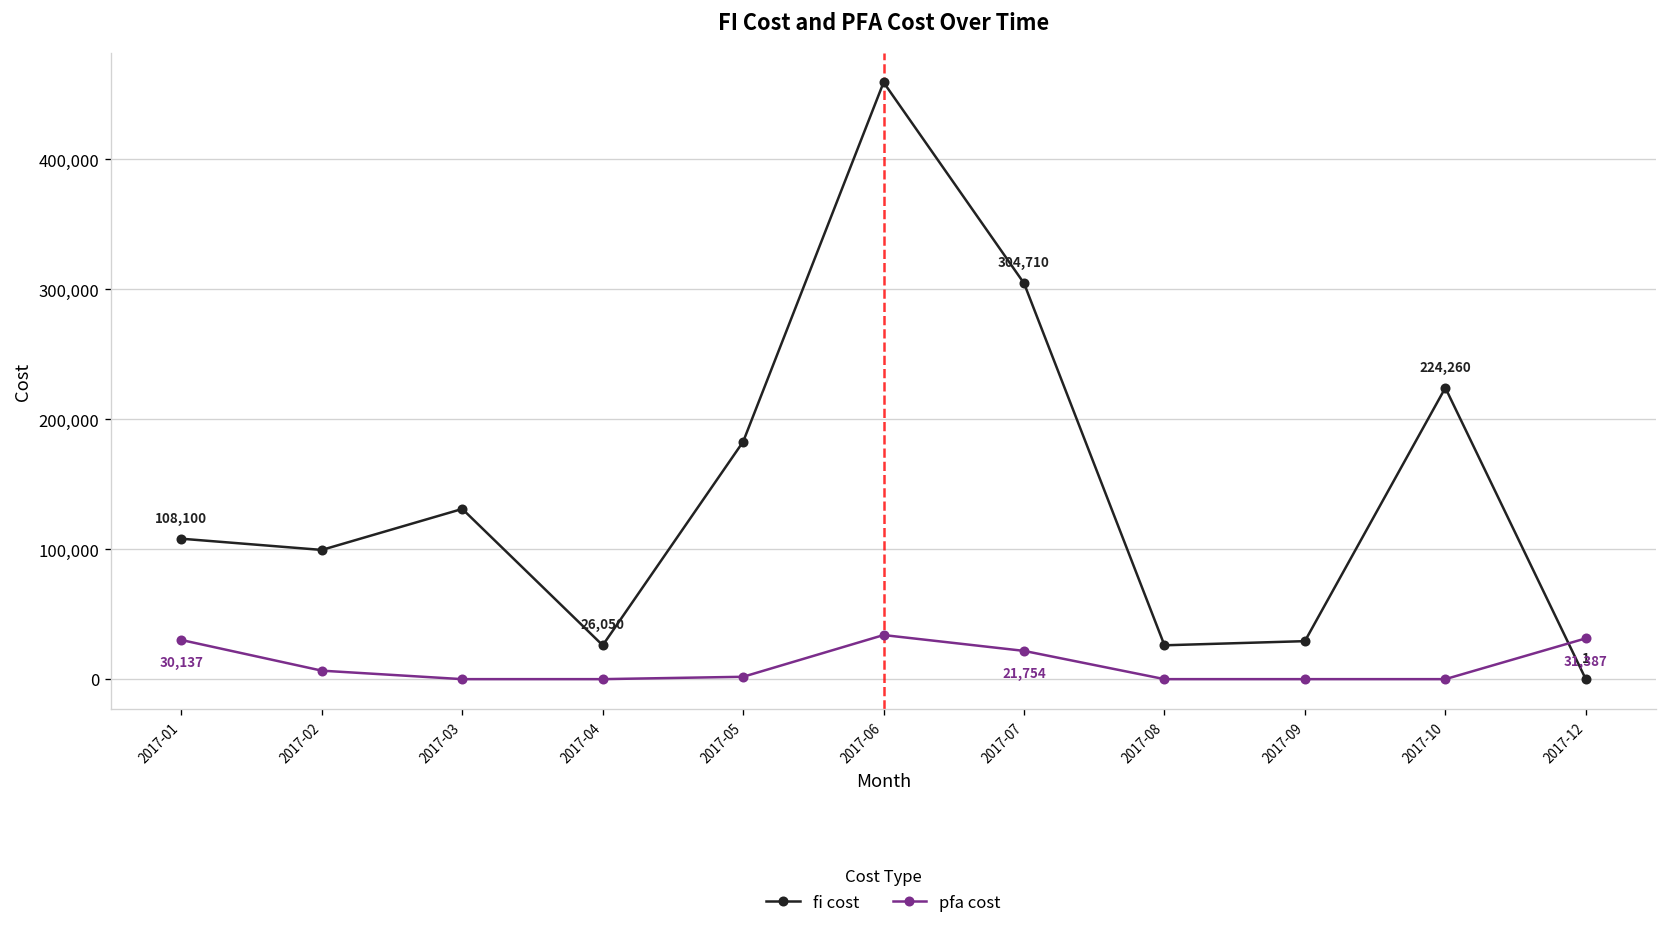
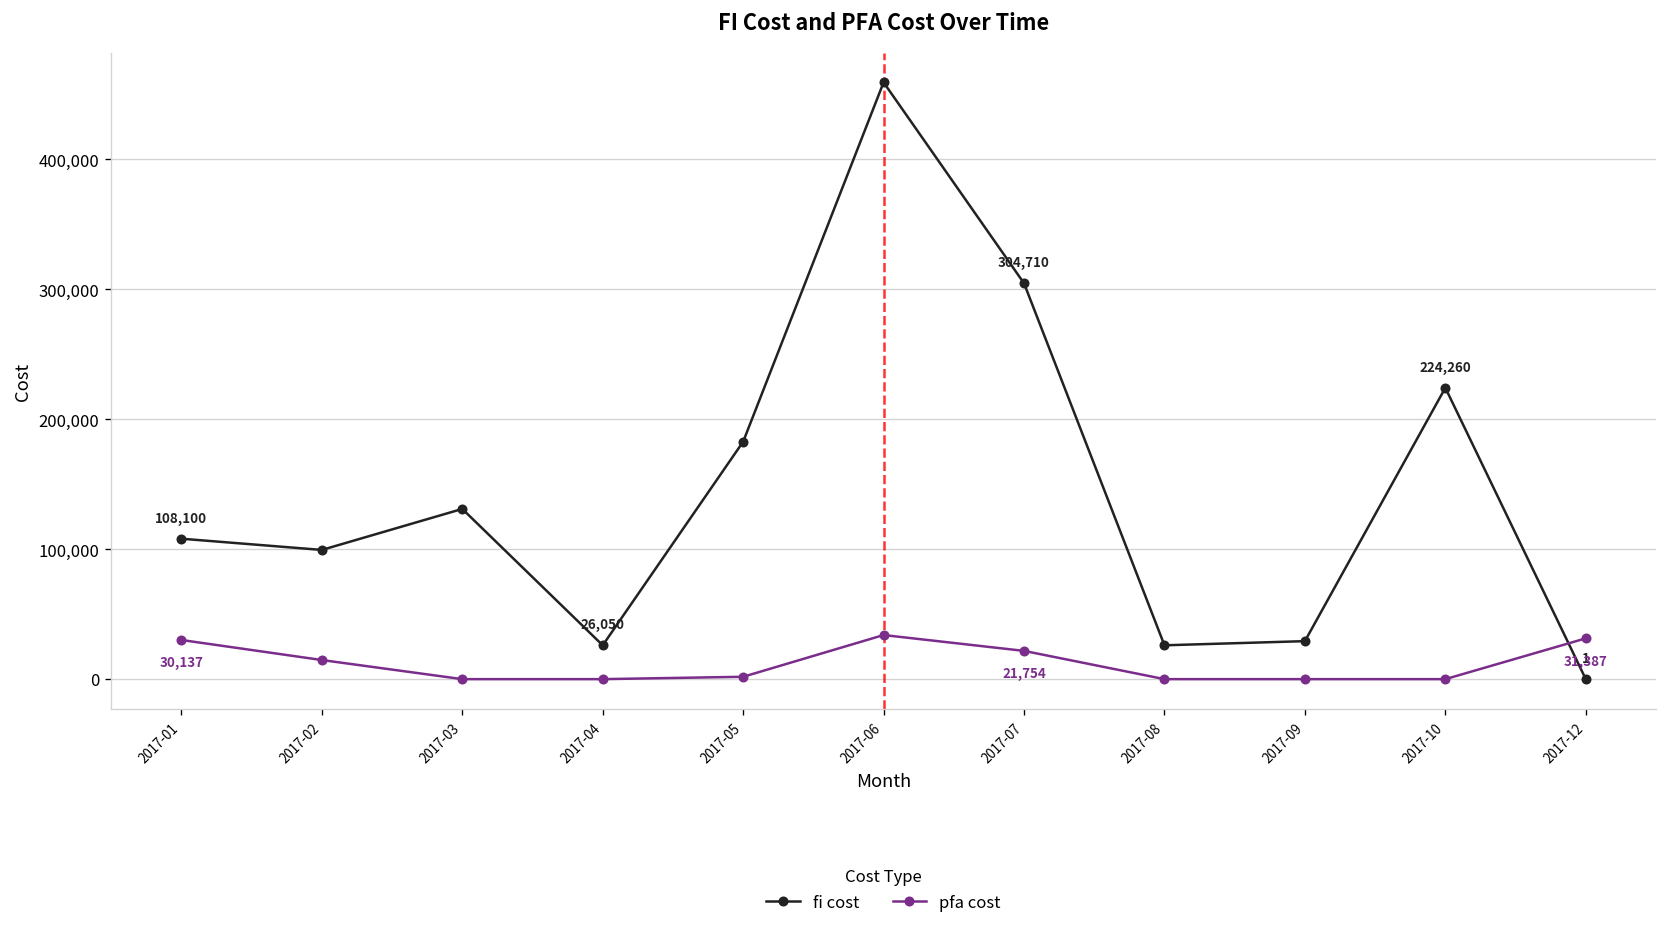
  {
    "fi cost": {
      "2017-01": "108,100",
      "2017-04": "26,050",
      "2017-07": "304,710",
      "2017-10": "224,260"
    },
    "pfa cost": {
-     "2017-02": "7,000",
+     "2017-02": "15,000",
      "2017-03": "0",
      "2017-04": "0",
      "2017-05": "2,000",
      "2017-06": "34,000",
      "2017-08": "0",
      "2017-09": "0",
      "2017-10": "0"
    }
  }
